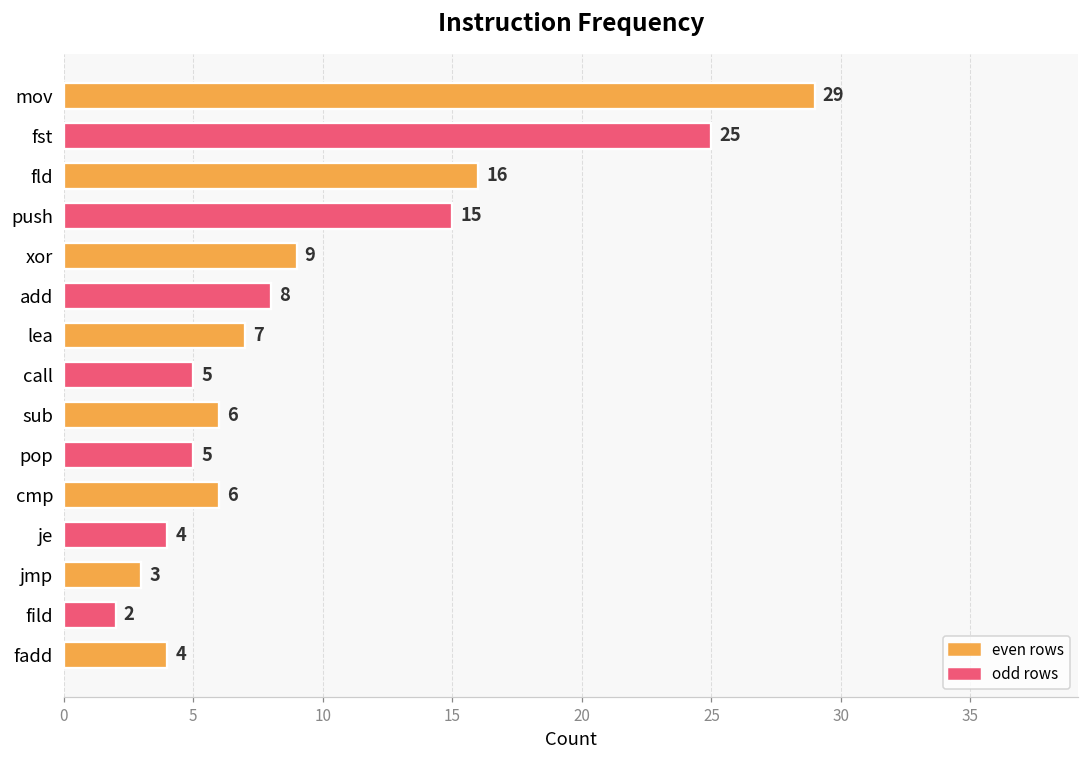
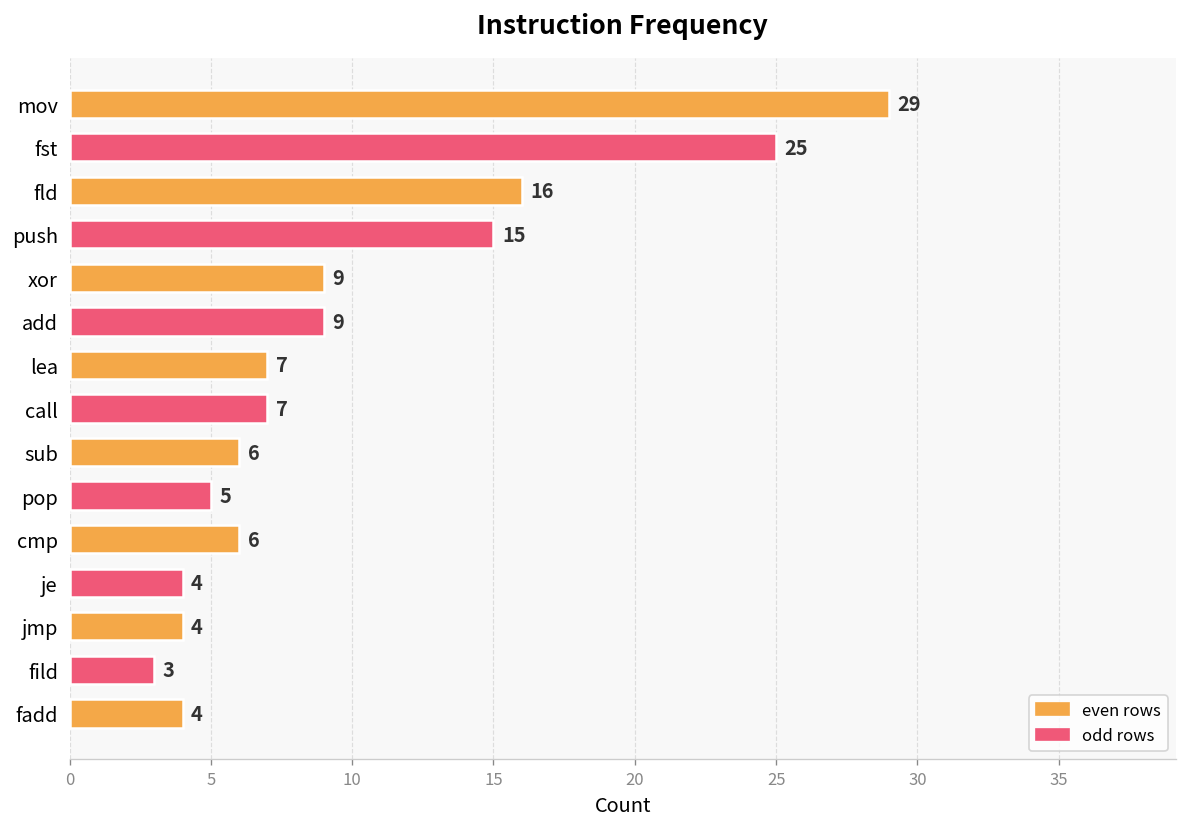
  {
    "mov": 29,
    "fst": 25,
    "fld": 16,
    "push": 15,
    "xor": 9,
-   "add": 8,
+   "add": 9,
    "lea": 7,
-   "call": 5,
+   "call": 7,
    "sub": 6,
    "pop": 5,
    "cmp": 6,
    "je": 4,
-   "jmp": 3,
-   "fild": 2,
+   "jmp": 4,
+   "fild": 3,
    "fadd": 4
  }
